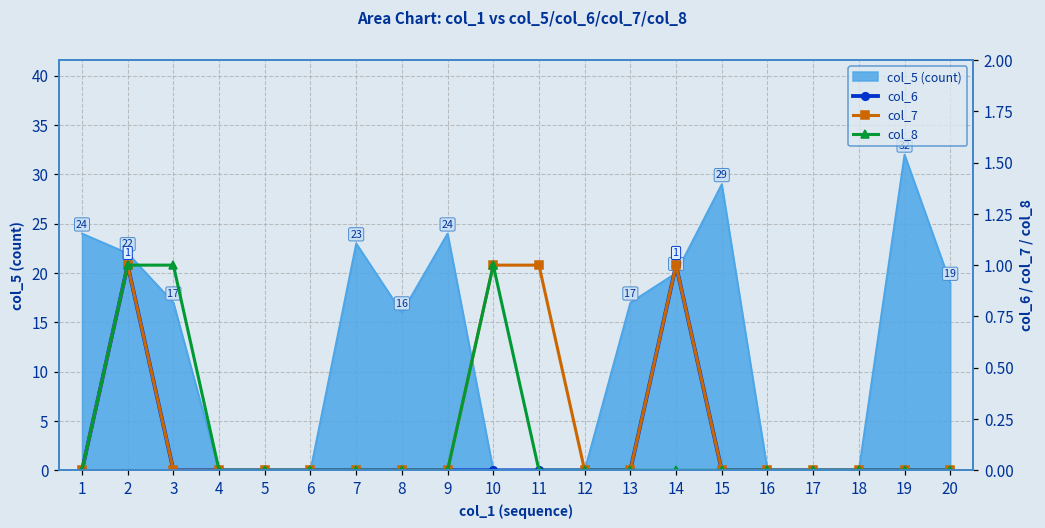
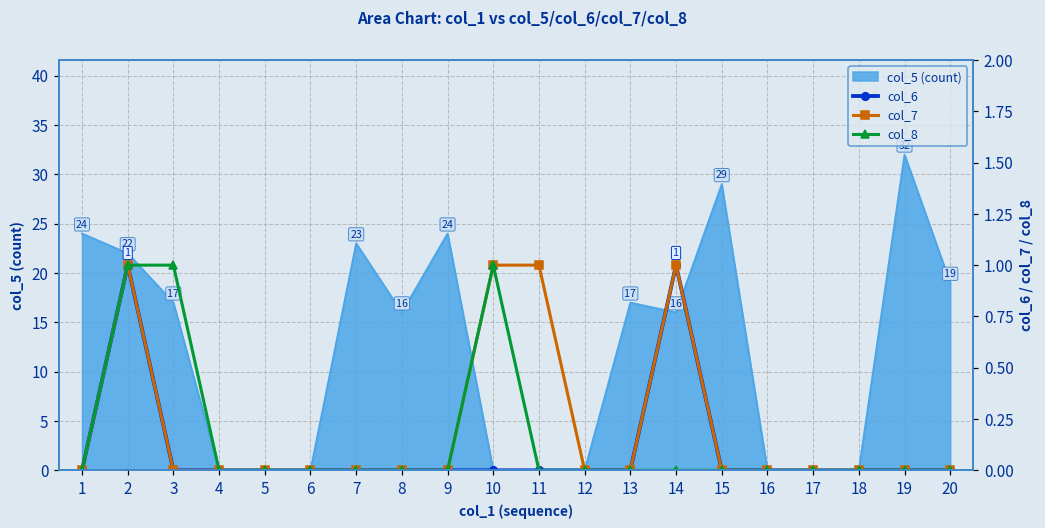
  {
    "col_5 (count)": {
-     "14": 20
+     "14": 16
    }
  }
